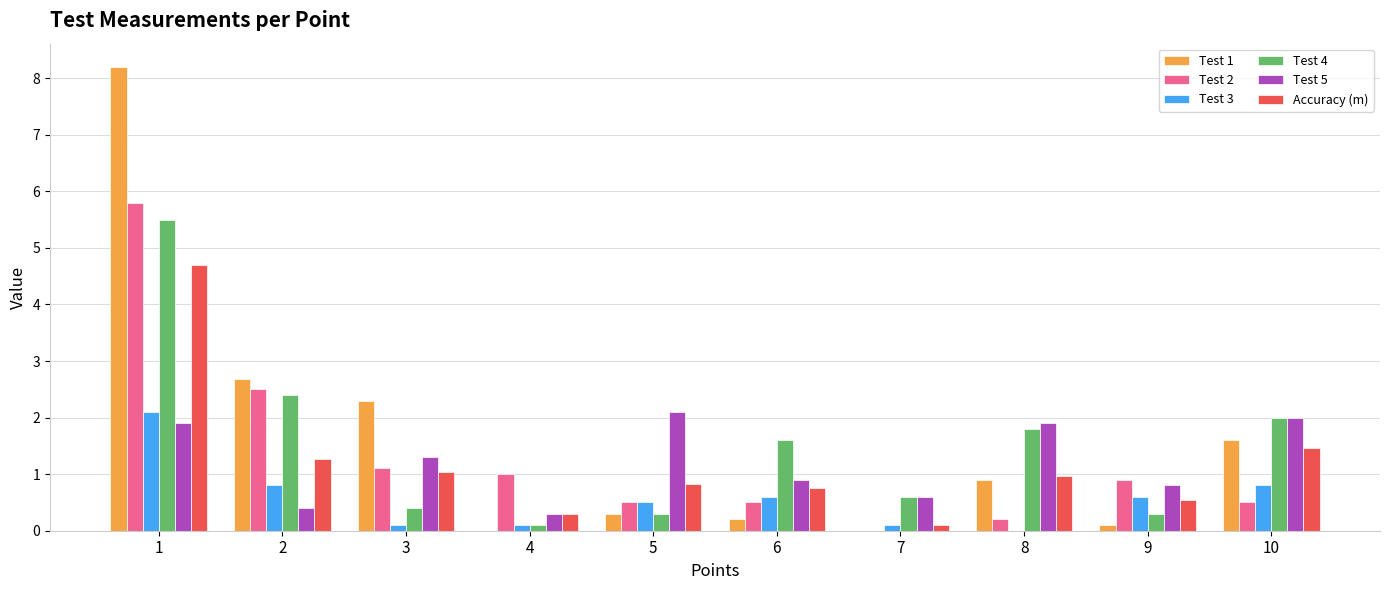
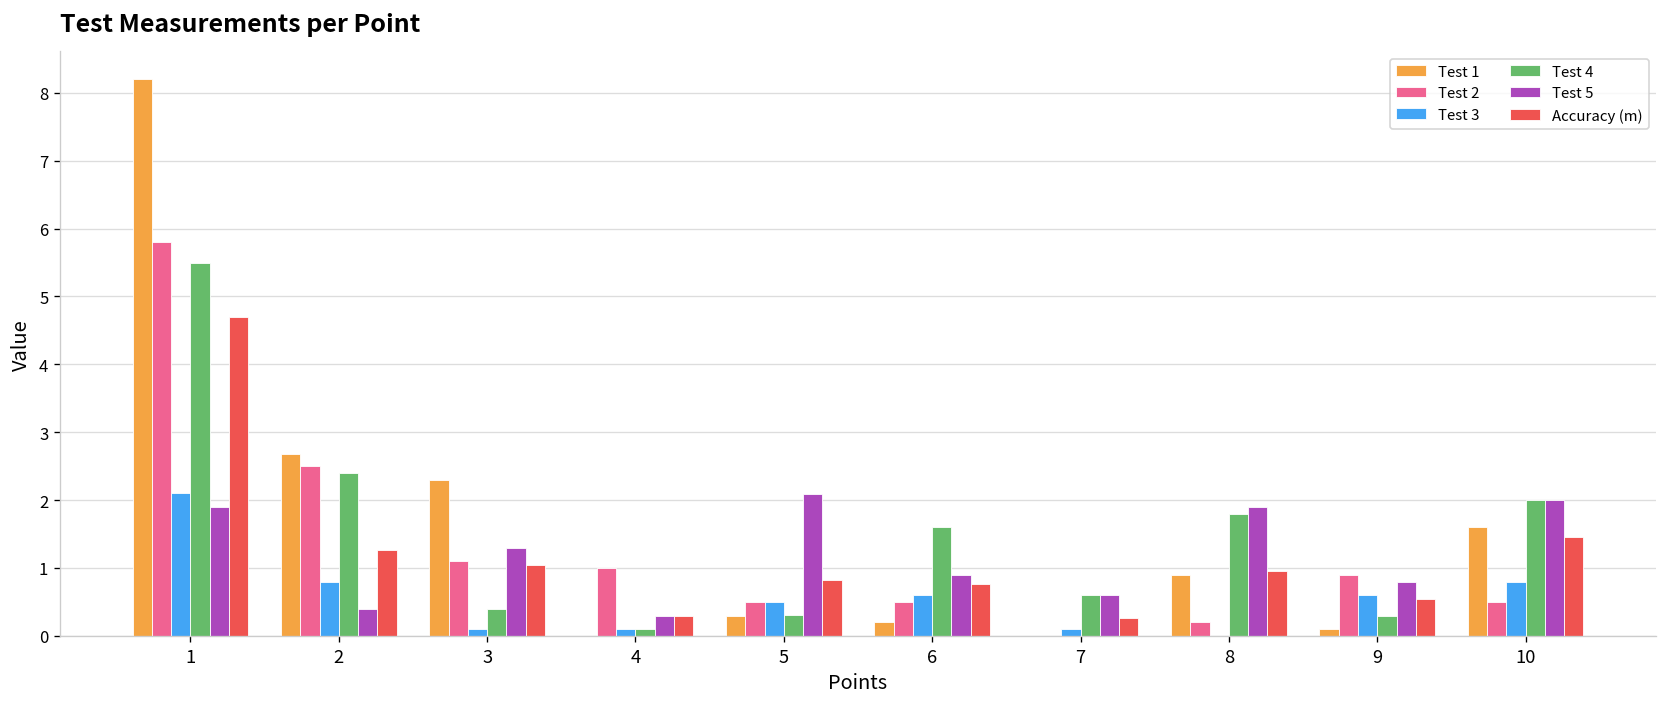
  {
    "Test 1": {
      "1": 8.2,
      "2": 2.7,
      "3": 2.3,
      "4": 0.0,
      "5": 0.3,
      "6": 0.2,
      "7": 0.0,
      "8": 0.9,
      "9": 0.1,
      "10": 1.6
    },
    "Test 2": {
      "1": 5.8,
      "2": 2.5,
      "3": 1.1,
      "4": 1.0,
      "5": 0.5,
      "6": 0.5,
      "7": 0.0,
      "8": 0.2,
      "9": 0.9,
      "10": 0.5
    },
    "Test 3": {
      "1": 2.1,
      "2": 0.8,
      "3": 0.1,
      "4": 0.1,
      "5": 0.5,
      "6": 0.6,
      "7": 0.1,
      "8": 0.0,
      "9": 0.6,
      "10": 0.8
    },
    "Test 4": {
      "1": 5.5,
      "2": 2.4,
      "3": 0.4,
      "4": 0.1,
      "5": 0.3,
      "6": 1.6,
      "7": 0.6,
      "8": 1.8,
      "9": 0.3,
      "10": 2.0
    },
    "Test 5": {
      "1": 1.9,
      "2": 0.4,
      "3": 1.3,
      "4": 0.3,
      "5": 2.1,
      "6": 0.9,
      "7": 0.6,
      "8": 1.9,
      "9": 0.8,
      "10": 2.0
    },
    "Accuracy (m)": {
      "1": 4.7,
      "2": 1.3,
      "3": 1.0,
      "4": 0.3,
      "5": 0.8,
      "6": 0.8,
-     "7": 0.1,
+     "7": 0.3,
      "8": 1.0,
      "9": 0.5,
      "10": 1.5
    }
  }
